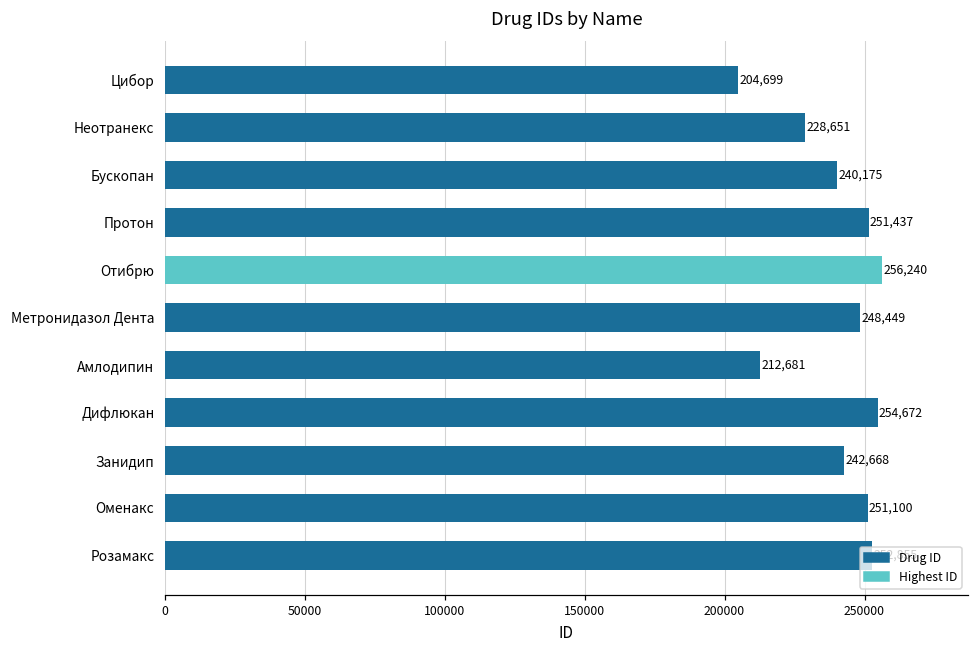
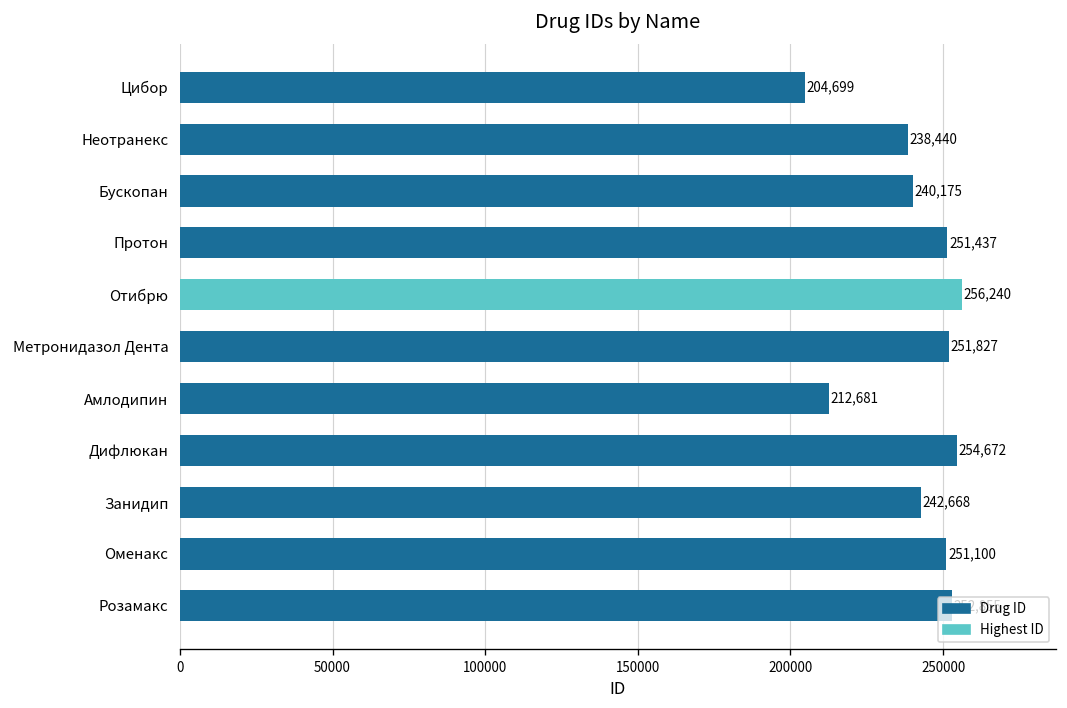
  {
    "Цибор": "204,699",
-   "Неотранекс": "228,651",
+   "Неотранекс": "238,440",
    "Бускопан": "240,175",
    "Протон": "251,437",
    "Отибрю": "256,240",
-   "Метронидазол Дента": "248,449",
+   "Метронидазол Дента": "251,827",
    "Амлодипин": "212,681",
    "Дифлюкан": "254,672",
    "Занидип": "242,668",
    "Оменакс": "251,100"
  }
